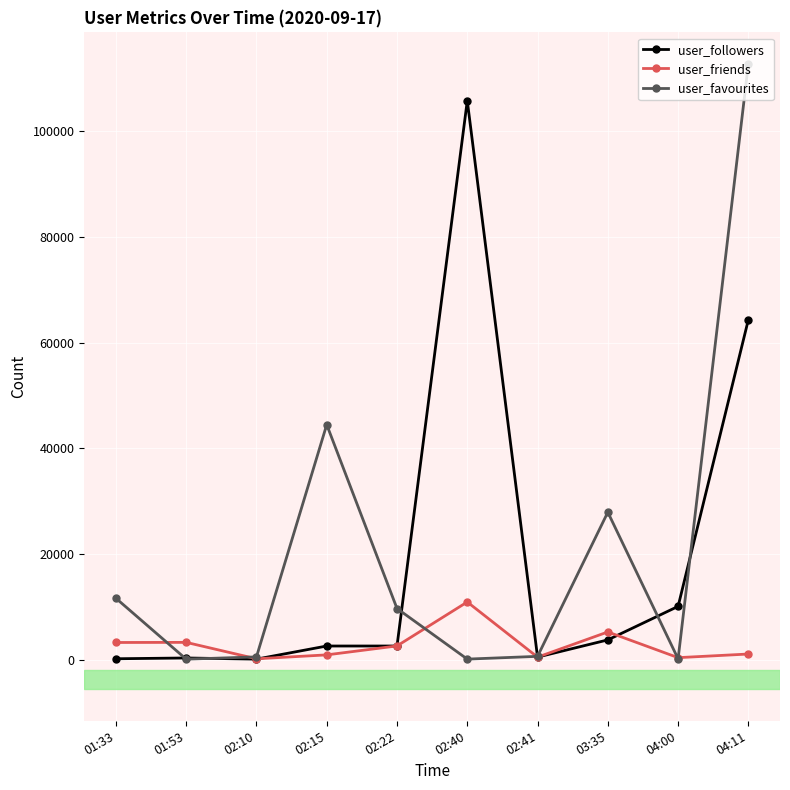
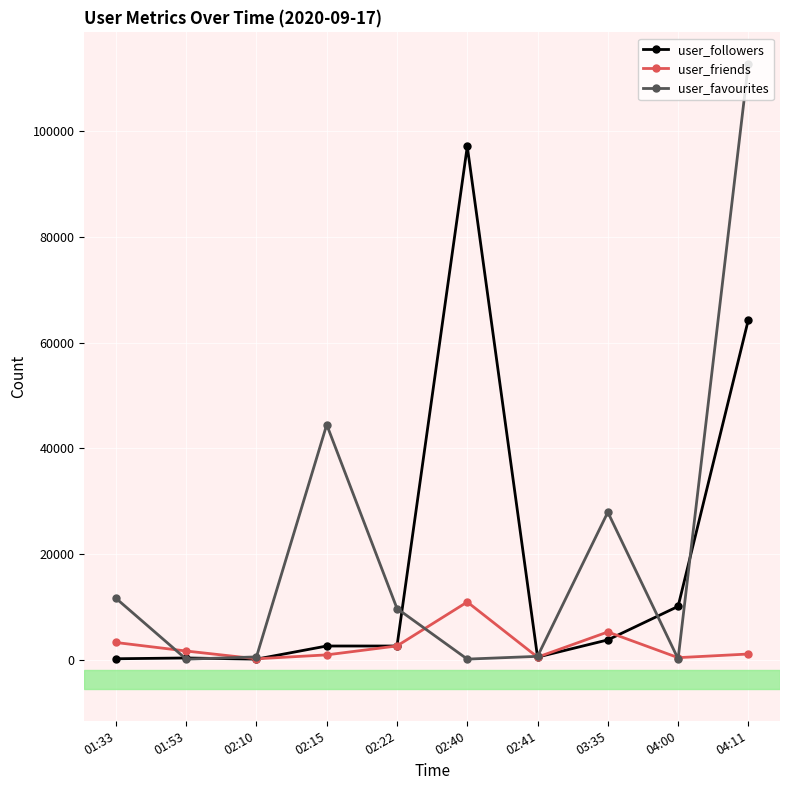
  {
    "user_followers": {
      "01:33": 0,
      "02:15": 3000,
-     "02:40": 106000,
+     "02:40": 97000,
      "03:35": 4000,
      "04:00": 10000,
      "04:11": 64000
    },
    "user_friends": {
      "01:33": 3000,
-     "01:53": 3000,
+     "01:53": 2000,
      "02:15": 1000,
      "02:40": 11000,
      "03:35": 5000,
      "04:11": 1000
    },
    "user_favourites": {
      "01:33": 12000,
      "02:15": 44000,
      "02:22": 10000,
      "02:40": 0,
      "03:35": 28000
    }
  }
